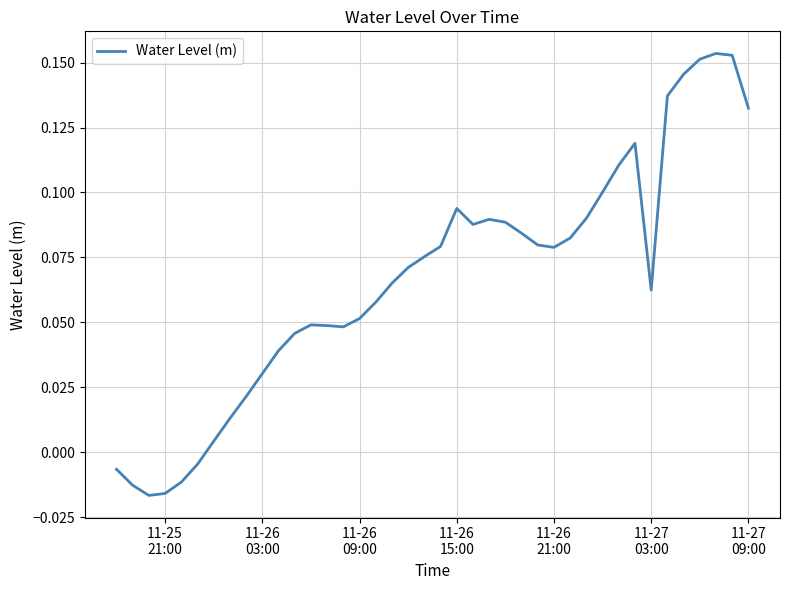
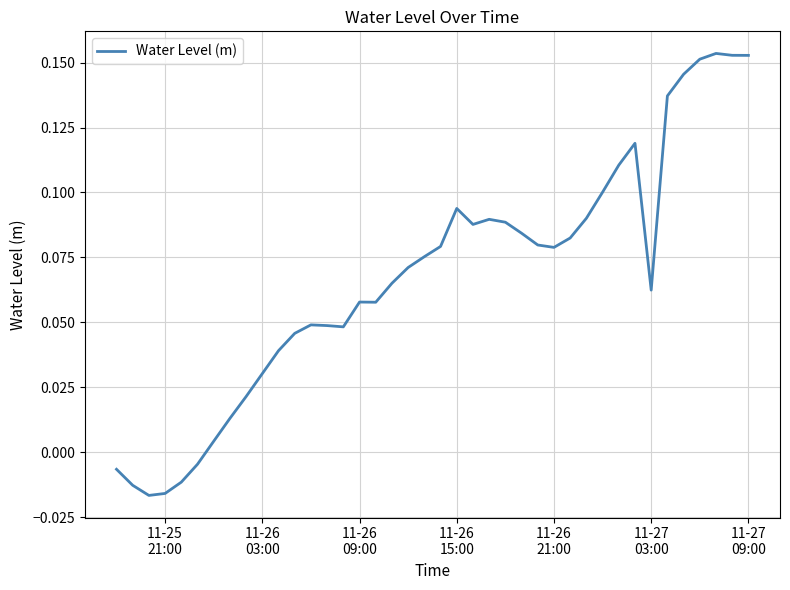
  {
    "11-25 21:00": -0.016,
    "11-26 03:00": 0.030,
-   "11-26 09:00": 0.051,
+   "11-26 09:00": 0.058,
    "11-26 15:00": 0.094,
    "11-26 21:00": 0.079,
    "11-27 03:00": 0.062,
-   "11-27 09:00": 0.132
+   "11-27 09:00": 0.153
  }
